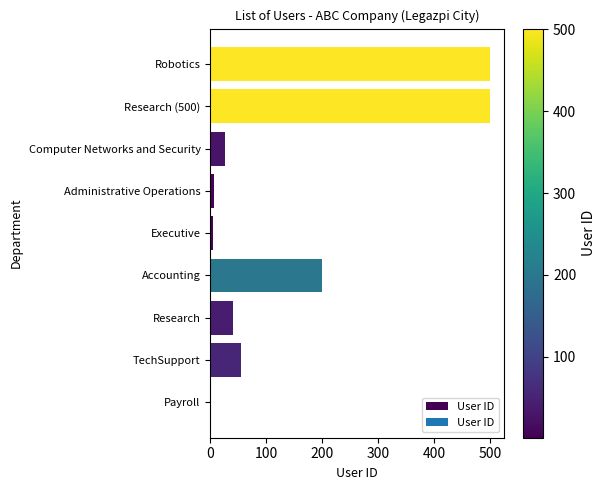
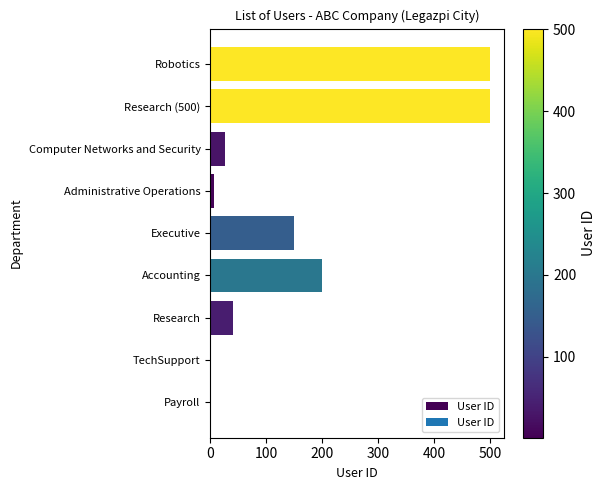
  {
    "Robotics": 500,
    "Research (500)": 500,
    "Computer Networks and Security": 30,
    "Administrative Operations": 10,
-   "Executive": 10,
+   "Executive": 150,
    "Accounting": 200,
    "Research": 40,
-   "TechSupport": 60
+   "TechSupport": 0
  }
